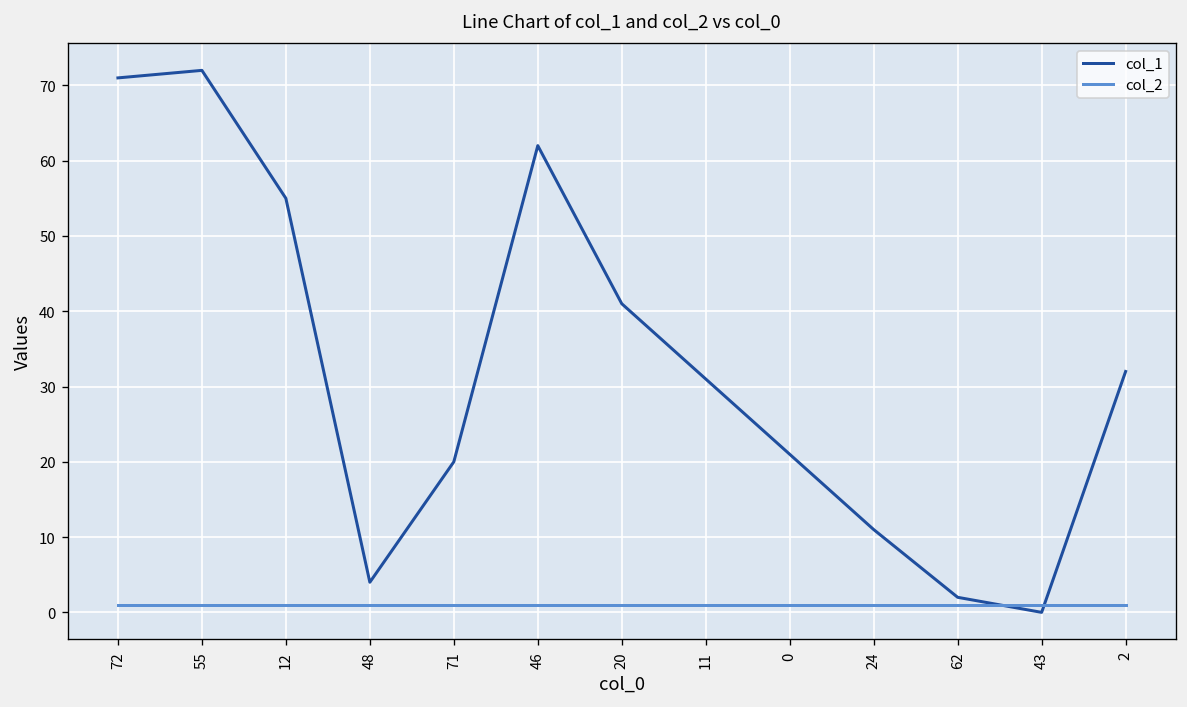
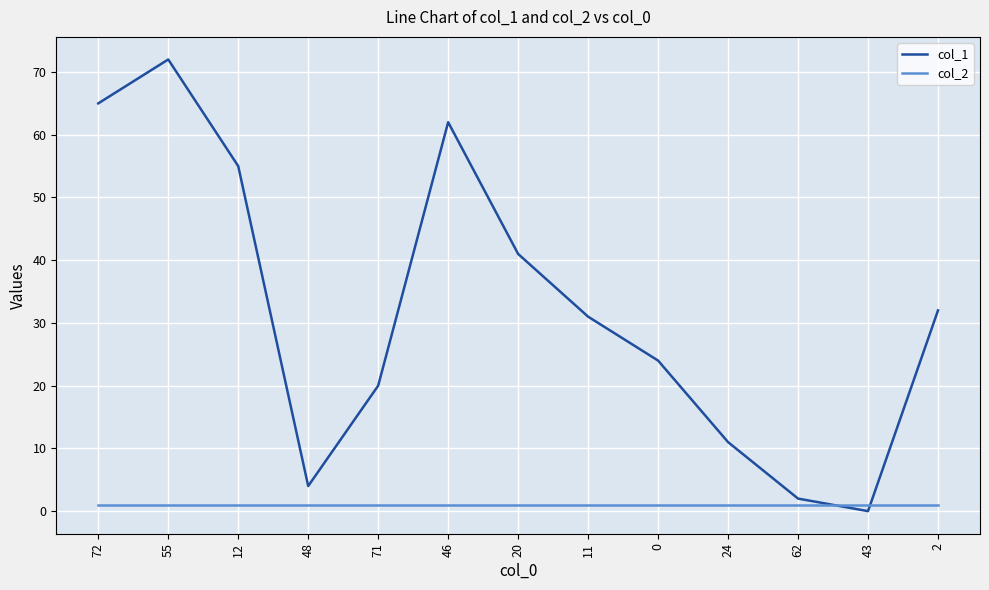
  {
    "col_1": {
-     "72": 71,
+     "72": 65,
      "55": 72,
      "12": 55,
      "48": 4,
      "71": 20,
      "46": 62,
      "20": 41,
      "11": 31,
-     "0": 21,
+     "0": 24,
      "24": 11,
      "62": 2,
      "43": 0,
      "2": 32
    },
    "col_2": {
      "72": 1,
      "55": 1,
      "12": 1,
      "48": 1,
      "71": 1,
      "46": 1,
      "20": 1,
      "11": 1,
      "0": 1,
      "24": 1,
      "62": 1,
      "43": 1,
      "2": 1
    }
  }
